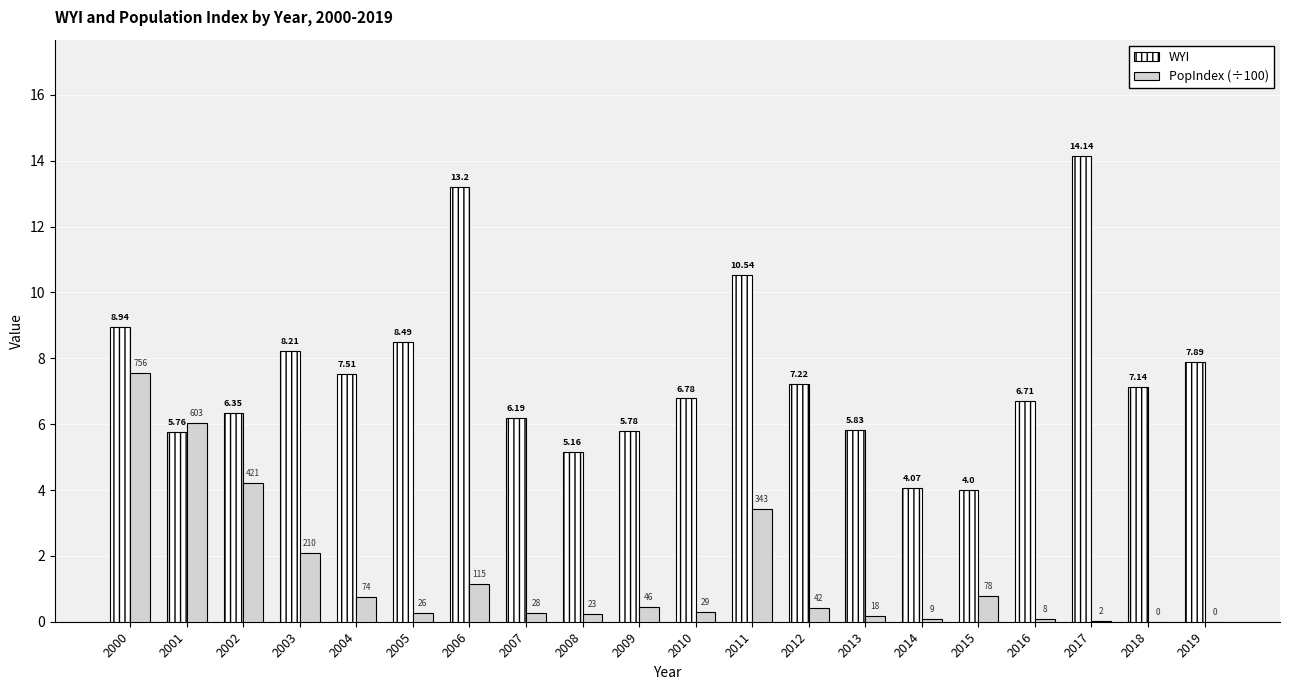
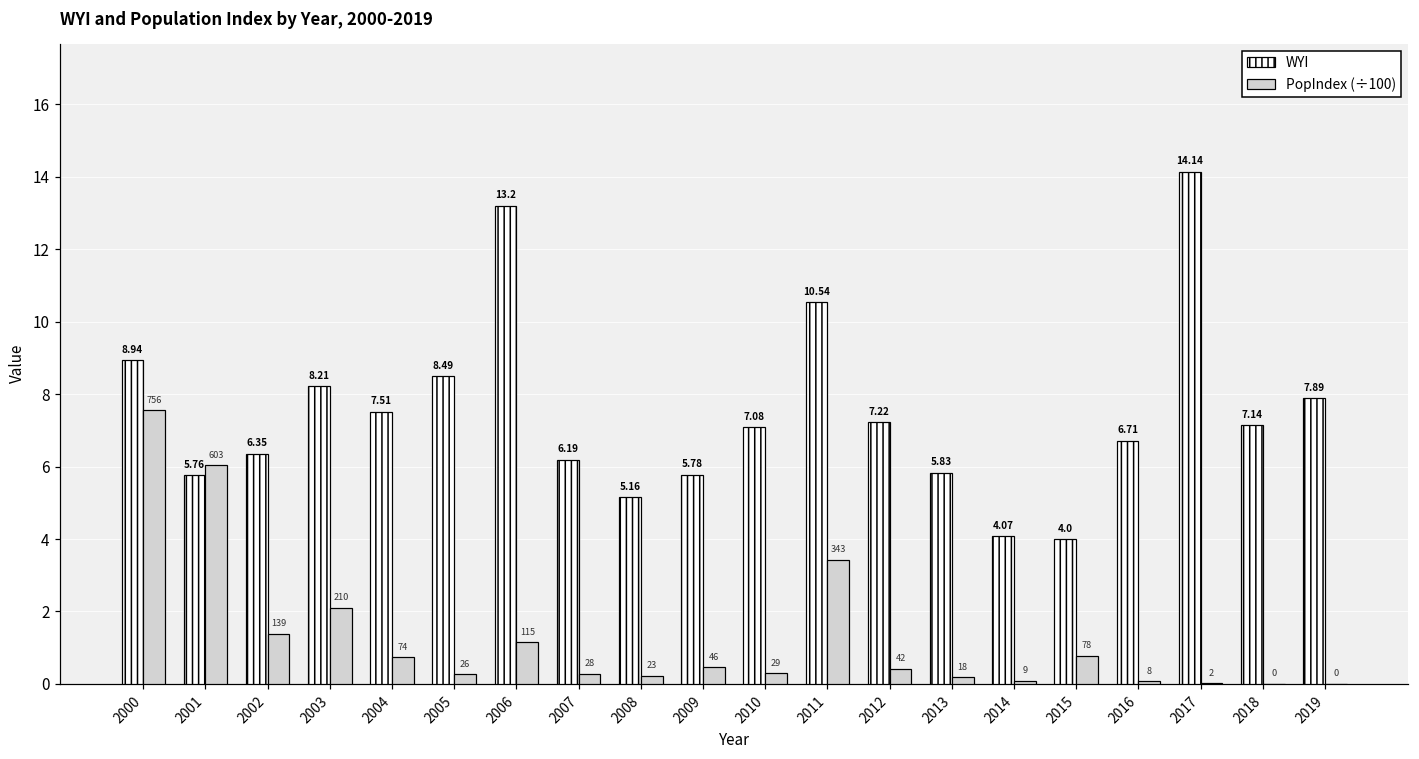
  {
    "WYI": {
      "2000": 8.94,
      "2001": 5.76,
      "2002": 6.35,
      "2003": 8.21,
      "2004": 7.51,
      "2005": 8.49,
      "2006": 13.2,
      "2007": 6.19,
      "2008": 5.16,
      "2009": 5.78,
-     "2010": 6.78,
+     "2010": 7.08,
      "2011": 10.54,
      "2012": 7.22,
      "2013": 5.83,
      "2014": 4.07,
      "2015": 4.0,
      "2016": 6.71,
      "2017": 14.14,
      "2018": 7.14,
      "2019": 7.89
    },
    "PopIndex (÷100)": {
-     "2002": 421,
+     "2002": 139,
      "2018": 0,
      "2019": 0
    }
  }
